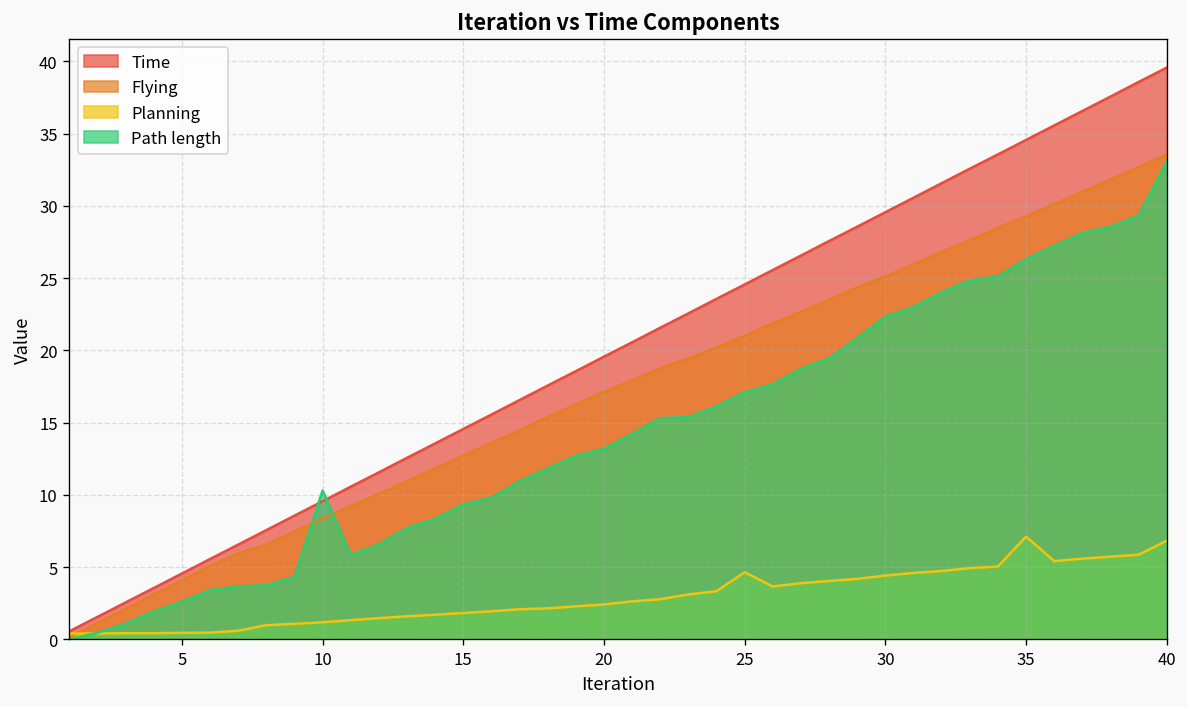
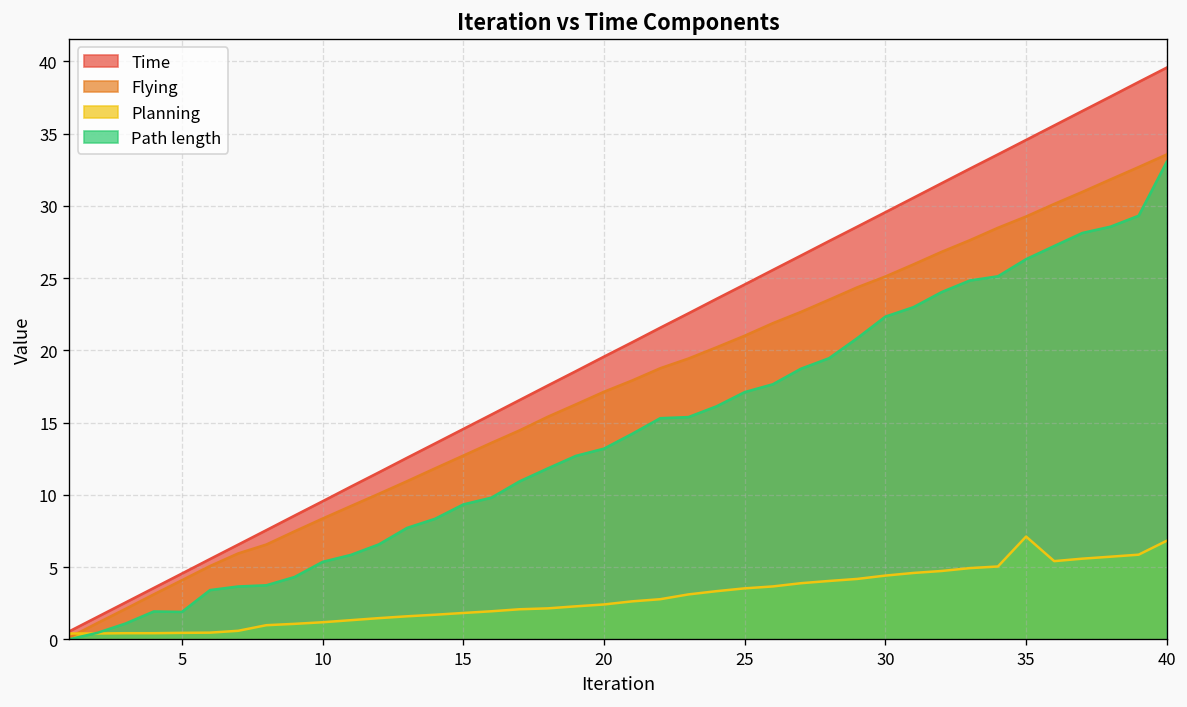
  {
    "Planning": {
      "5": 0.5,
      "10": 1.2,
      "15": 1.8,
      "20": 2.4,
-     "25": 4.7,
+     "25": 3.5,
      "30": 4.4,
      "35": 7.1,
      "40": 6.8
    },
    "Path length": {
-     "5": 2.6,
-     "10": 10.3,
+     "5": 1.9,
+     "10": 5.4,
      "15": 9.3,
      "20": 13.2,
      "25": 17.1,
      "30": 22.3,
      "35": 26.3,
      "40": 33.1
    }
  }
